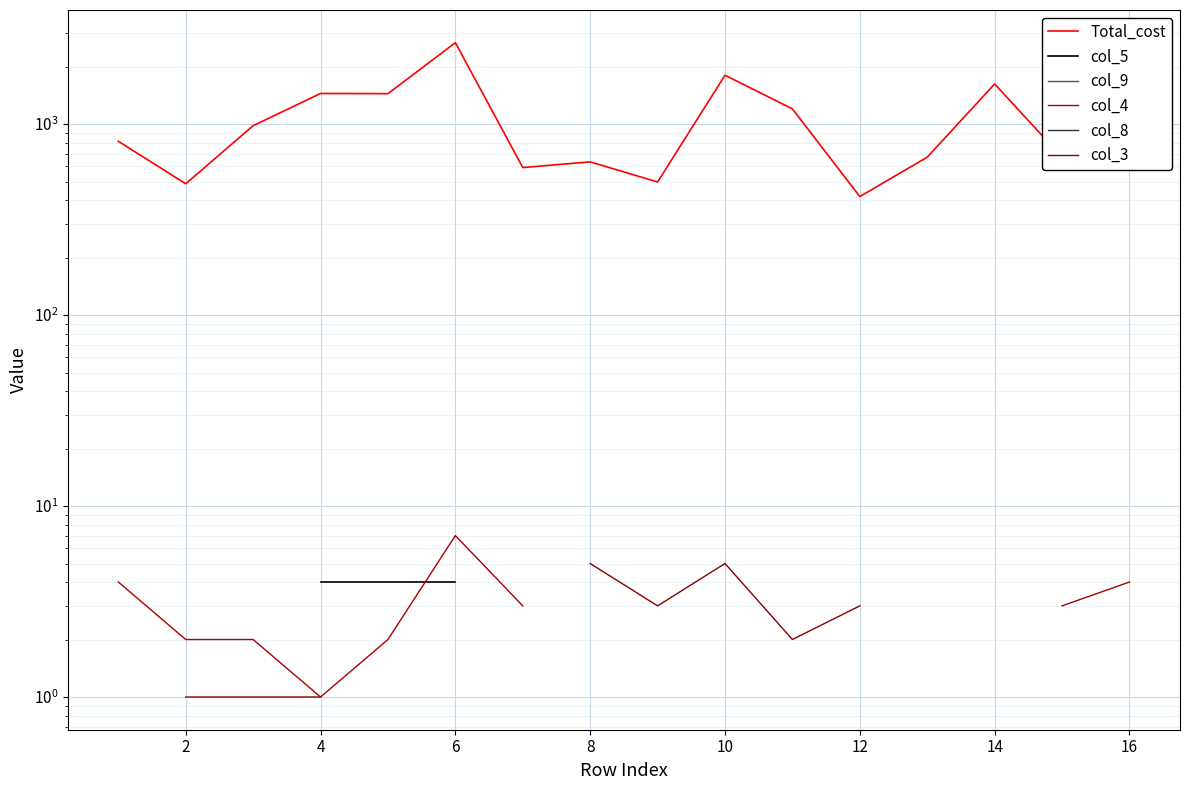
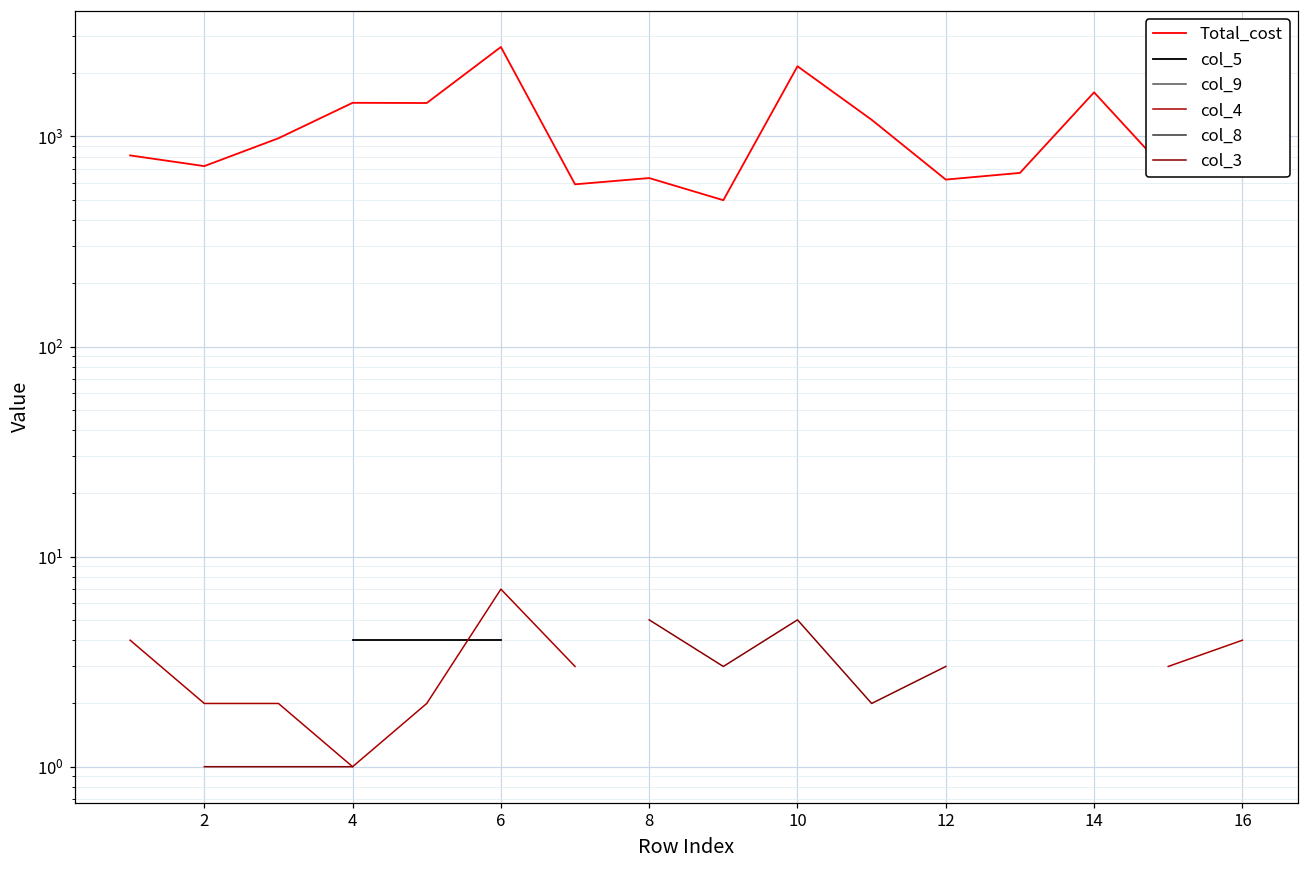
  {
    "Total_cost": {
-     "2": 490,
+     "2": 720,
      "4": 1400,
      "6": 2700,
      "8": 630,
-     "10": 1800,
-     "12": 420,
+     "10": 2200,
+     "12": 620,
      "14": 1600
    },
    "col_5": {
      "4": 4,
      "6": 4
    }
  }
